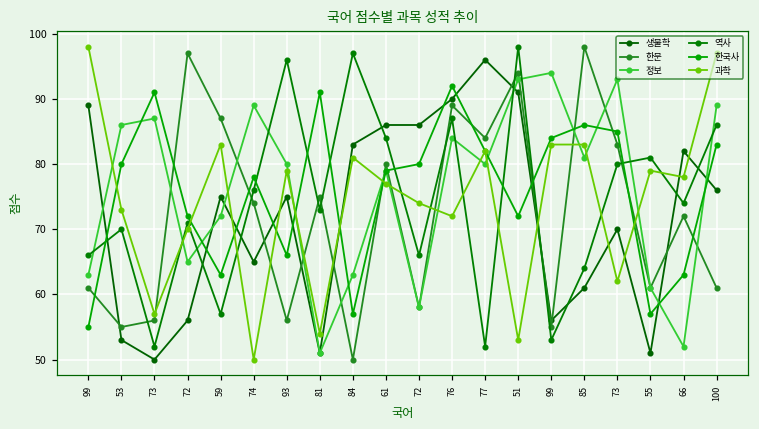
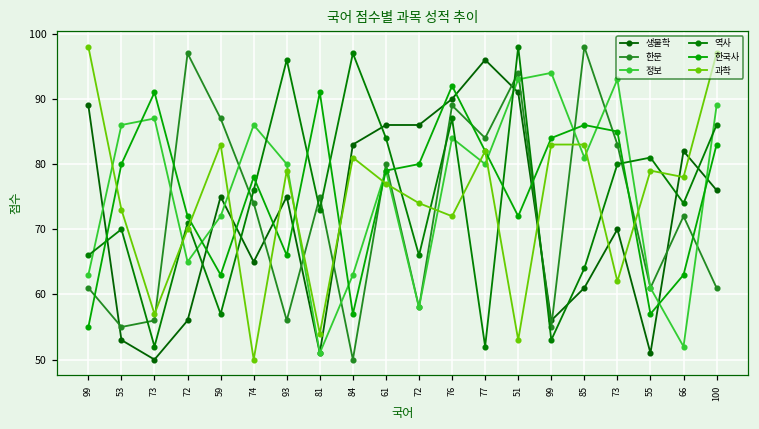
  {
    "정보": {
      "53": 86,
      "59": 72,
-     "74": 89,
+     "74": 86,
      "93": 80,
      "84": 63,
      "76": 84,
      "77": 80,
      "51": 93,
      "85": 81,
      "66": 52,
      "100": 89
    },
    "과학": {
      "53": 73,
      "59": 83,
      "74": 50,
      "93": 79,
      "81": 54,
      "84": 81,
      "61": 77,
      "76": 72,
      "51": 53,
      "85": 83,
      "55": 79,
      "66": 78
    }
  }
